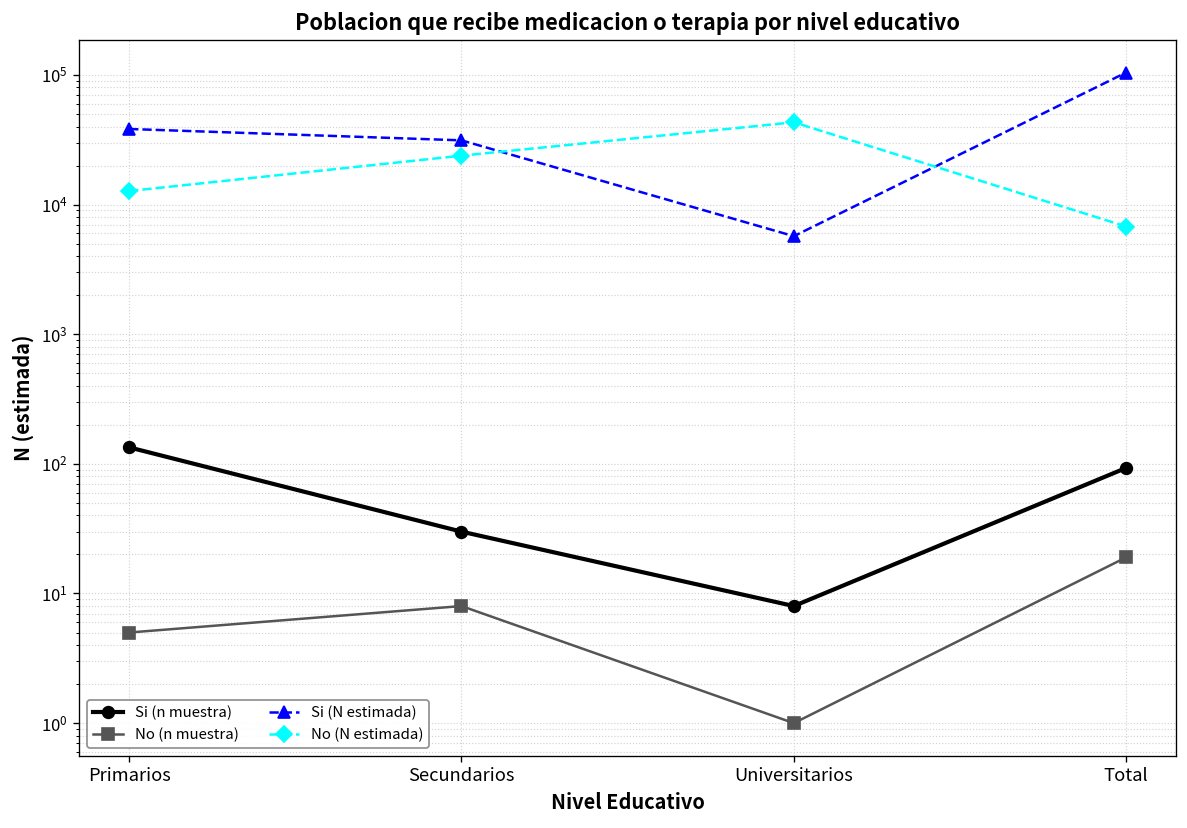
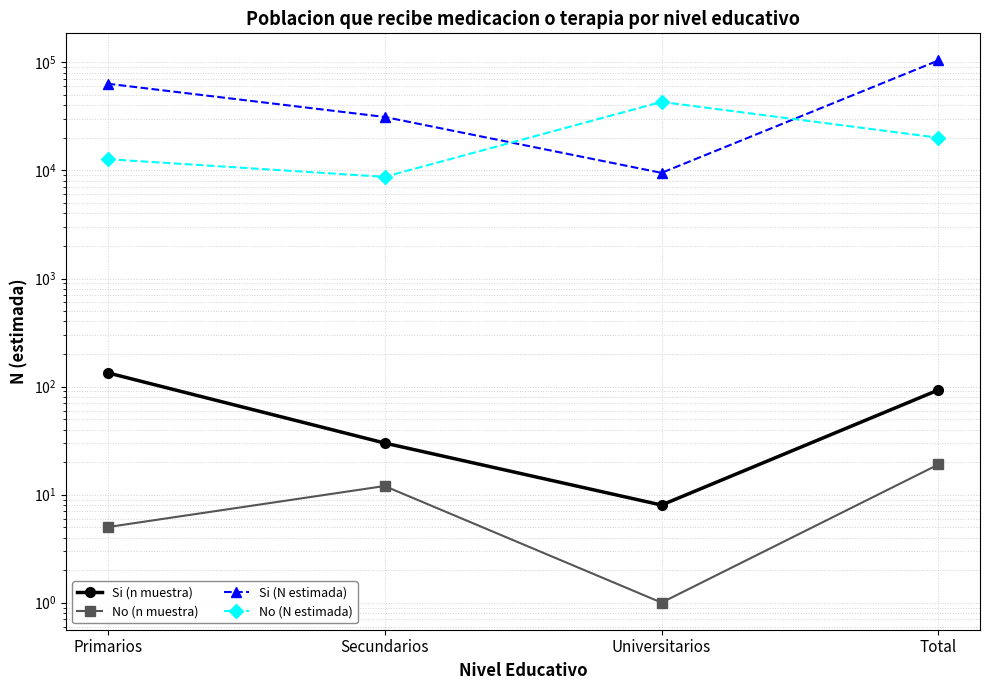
  {
    "Si (n muestra)": {
      "Primarios": 130,
      "Secundarios": 30,
      "Universitarios": 8,
      "Total": 90
    },
    "No (n muestra)": {
      "Primarios": 5,
-     "Secundarios": 8,
+     "Secundarios": 12,
      "Universitarios": 1,
      "Total": 19
    },
    "Si (N estimada)": {
-     "Primarios": 38000,
+     "Primarios": 60000,
      "Secundarios": 31000,
-     "Universitarios": 6000,
+     "Universitarios": 10000,
      "Total": 100000
    },
    "No (N estimada)": {
      "Primarios": 13000,
-     "Secundarios": 24000,
+     "Secundarios": 9000,
      "Universitarios": 43000,
-     "Total": 7000
+     "Total": 20000
    }
  }
